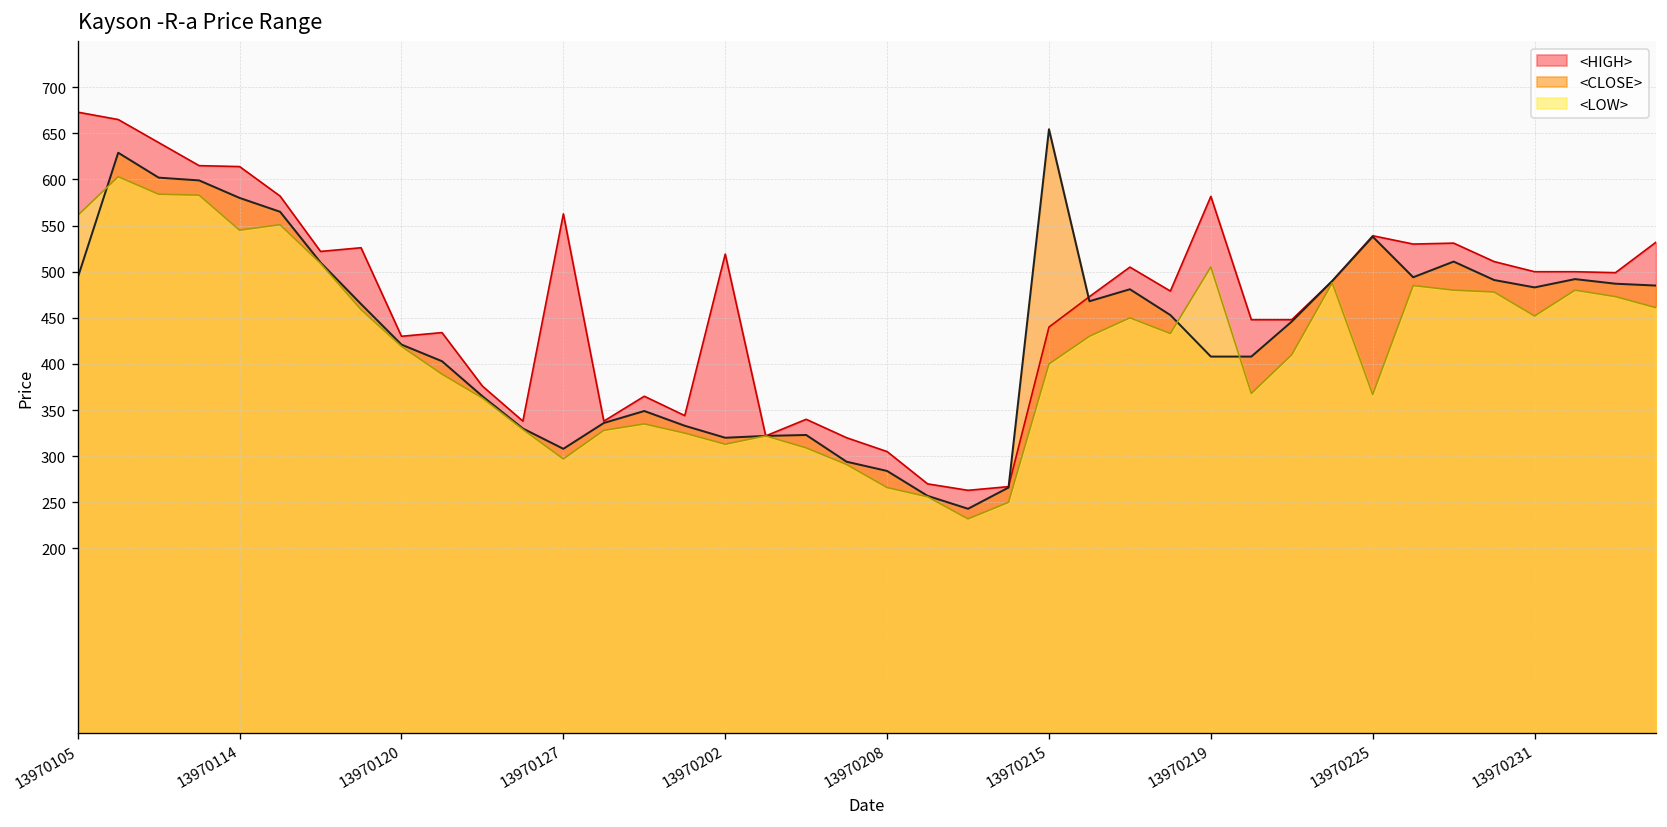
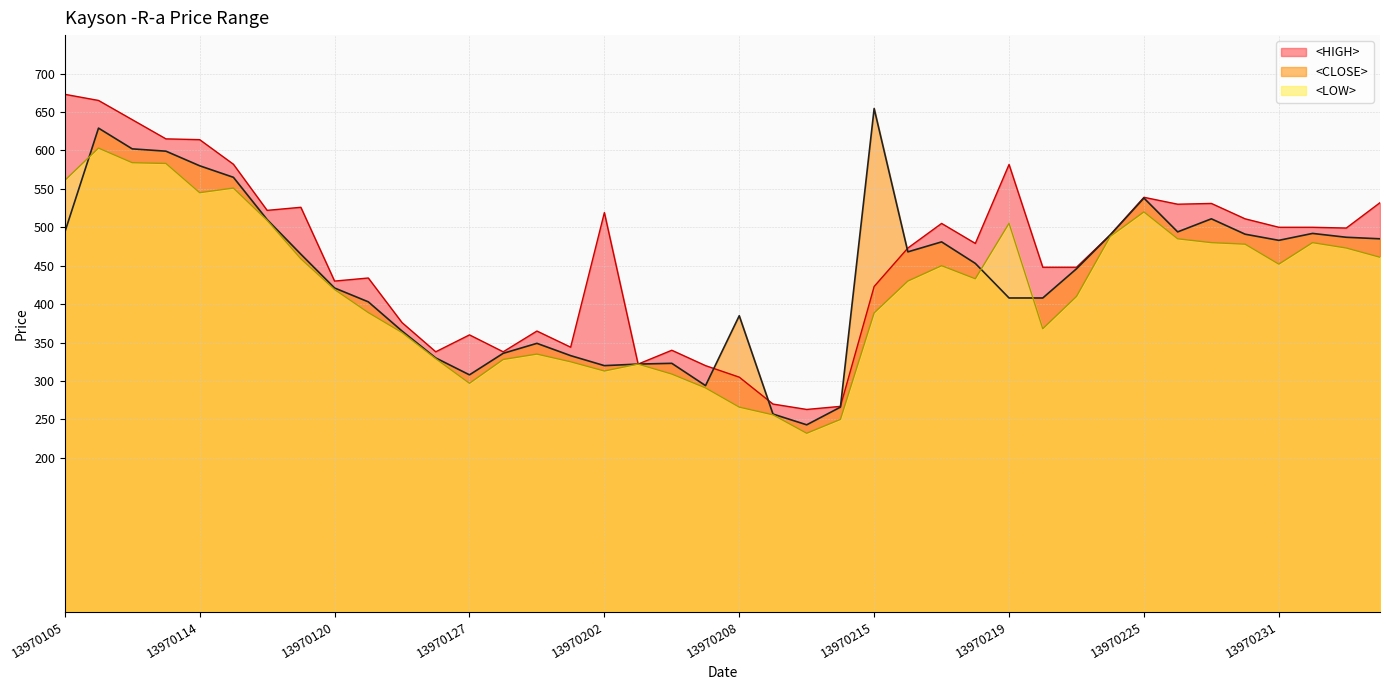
  {
    "<HIGH>": {
      "13970105": 670,
      "13970114": 610,
      "13970120": 430,
-     "13970127": 560,
+     "13970127": 360,
      "13970202": 520,
      "13970208": 310,
-     "13970215": 440,
+     "13970215": 420,
      "13970219": 580,
      "13970231": 500
    },
    "<CLOSE>": {
      "13970105": 490,
      "13970114": 580,
      "13970127": 310,
      "13970202": 320,
-     "13970208": 280,
+     "13970208": 380,
      "13970215": 650,
      "13970219": 410,
      "13970231": 480
    },
    "<LOW>": {
      "13970105": 560,
      "13970114": 550,
      "13970127": 300,
      "13970202": 310,
      "13970208": 270,
-     "13970215": 400,
+     "13970215": 390,
      "13970219": 510,
-     "13970225": 370,
+     "13970225": 520,
      "13970231": 450
    }
  }
